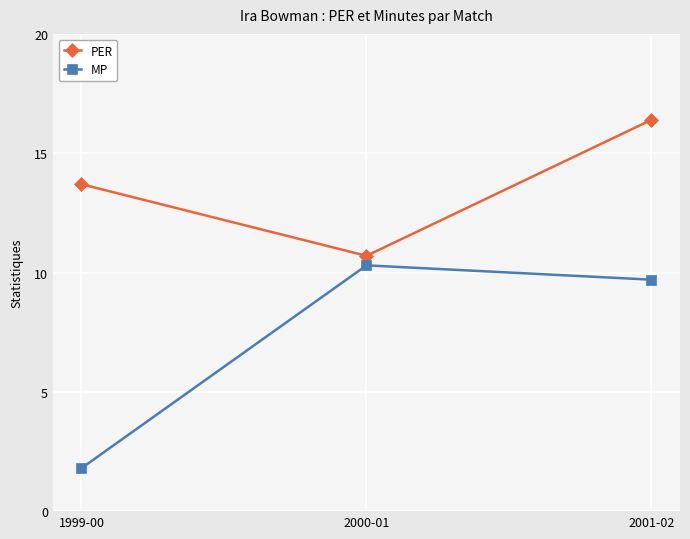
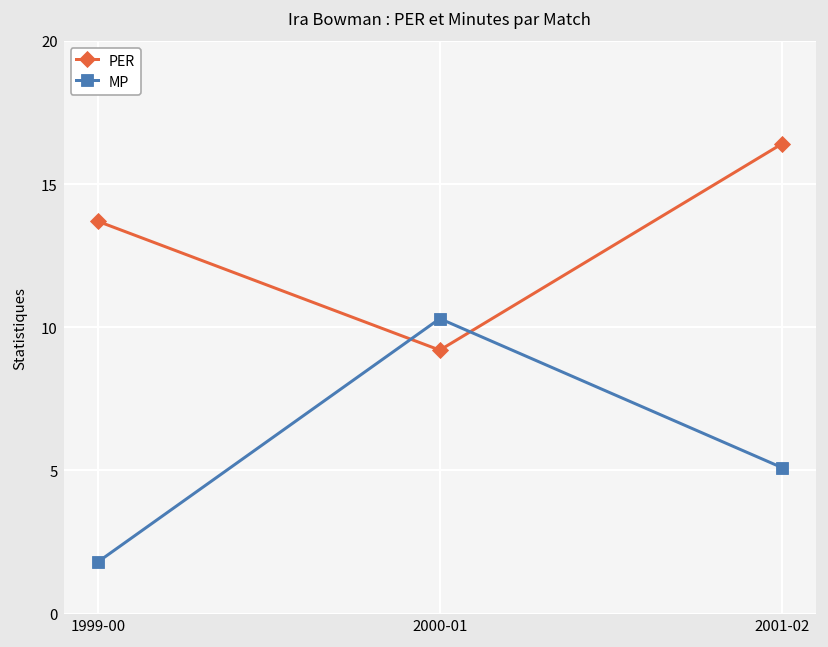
  {
    "PER": {
      "1999-00": 13.7,
-     "2000-01": 10.7,
+     "2000-01": 9.2,
      "2001-02": 16.4
    },
    "MP": {
      "1999-00": 1.8,
      "2000-01": 10.3,
-     "2001-02": 9.7
+     "2001-02": 5.1
    }
  }
